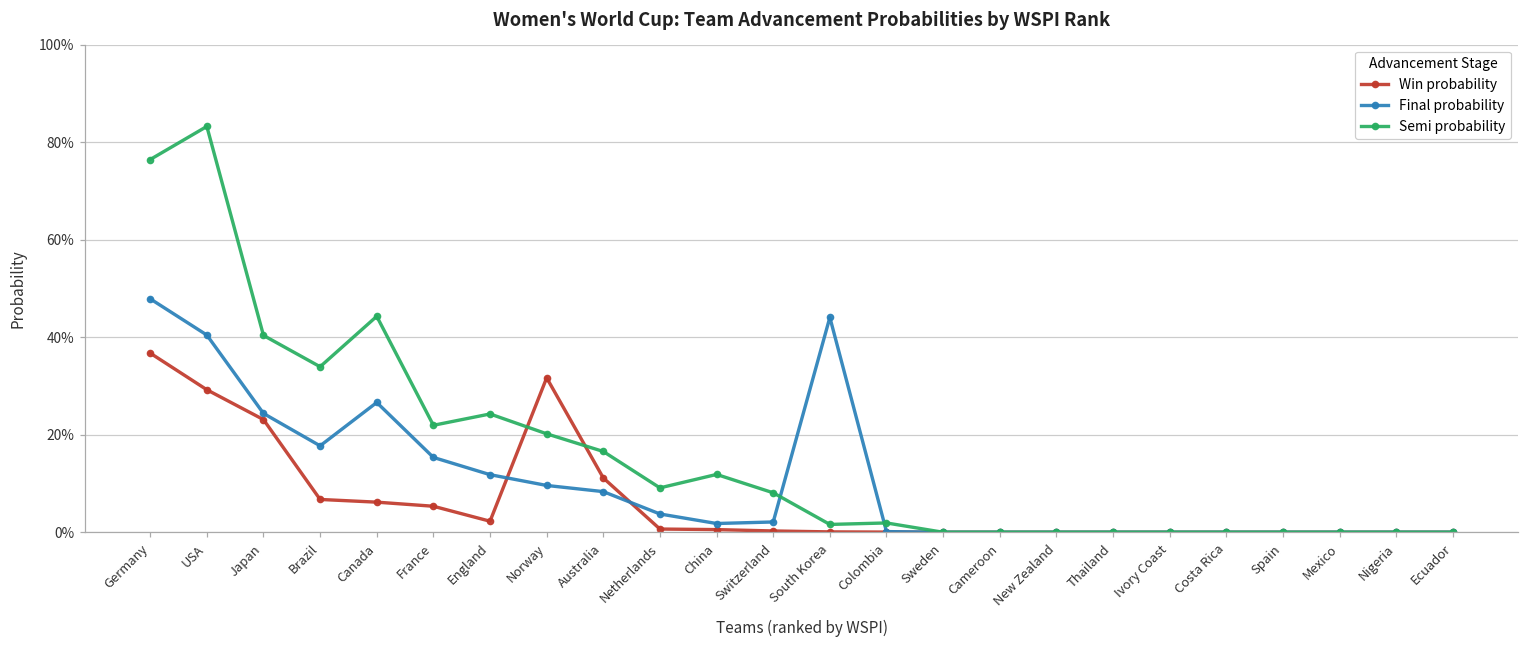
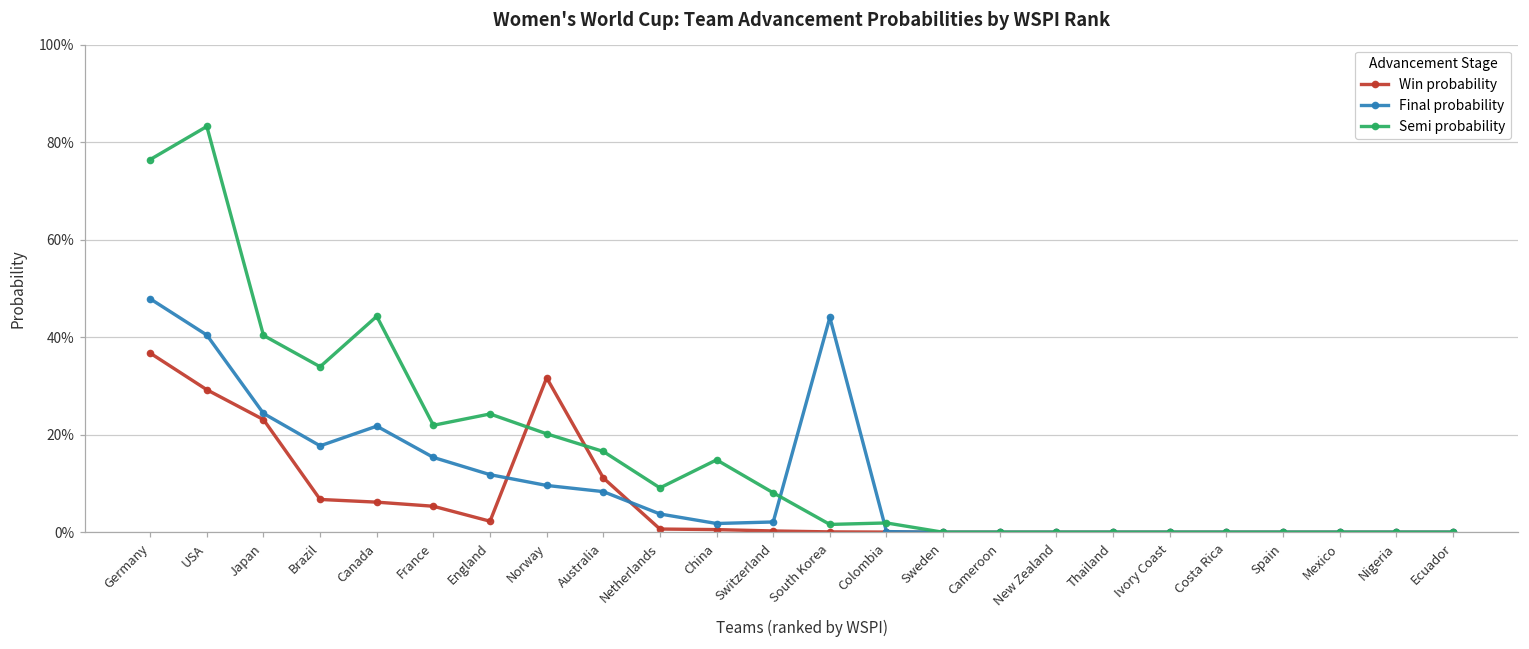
  {
    "Win probability": {
      "Germany": "37%",
      "USA": "29%",
      "Japan": "23%",
      "Brazil": "7%",
      "Canada": "6%",
      "France": "5%",
      "England": "2%",
      "Norway": "32%",
      "Australia": "11%",
      "Netherlands": "1%",
      "China": "1%",
      "Switzerland": "0%",
      "South Korea": "0%"
    },
    "Final probability": {
      "Germany": "48%",
      "USA": "40%",
      "Japan": "24%",
      "Brazil": "18%",
-     "Canada": "27%",
+     "Canada": "22%",
      "France": "15%",
      "England": "12%",
      "Norway": "10%",
      "Australia": "8%",
      "Netherlands": "4%",
      "China": "2%",
      "Switzerland": "2%",
      "South Korea": "44%"
    },
    "Semi probability": {
      "Germany": "76%",
      "USA": "83%",
      "Japan": "40%",
      "Brazil": "34%",
      "Canada": "44%",
      "France": "22%",
      "England": "24%",
      "Norway": "20%",
      "Australia": "17%",
      "Netherlands": "9%",
-     "China": "12%",
+     "China": "15%",
      "Switzerland": "8%",
      "South Korea": "2%",
      "Colombia": "2%"
    }
  }
